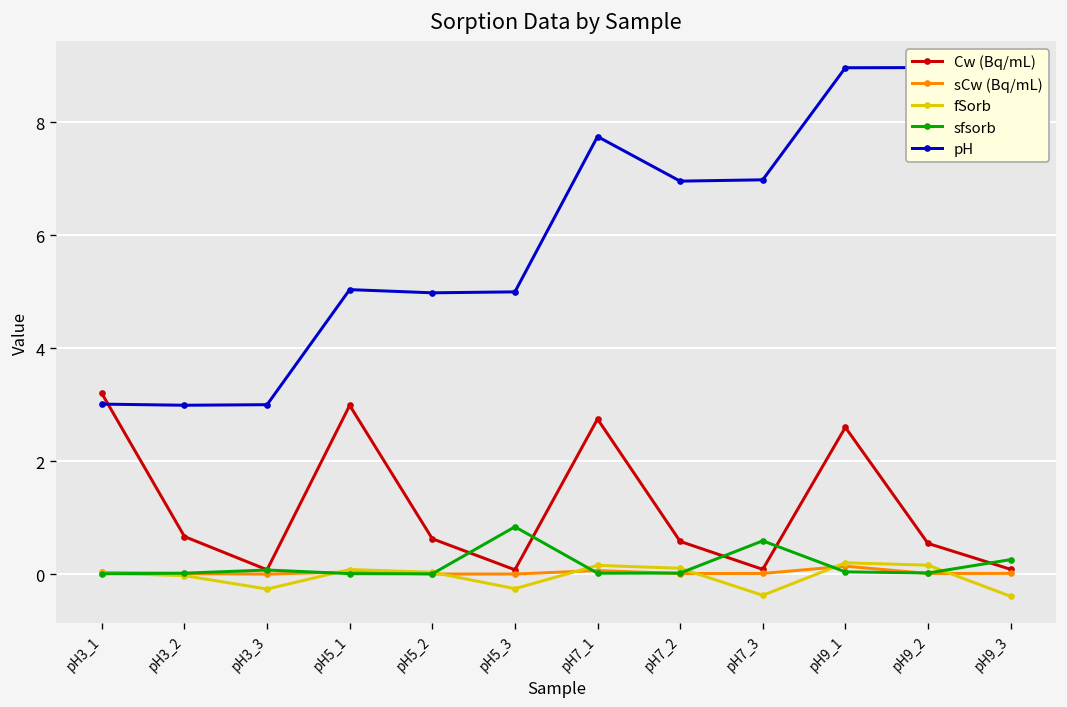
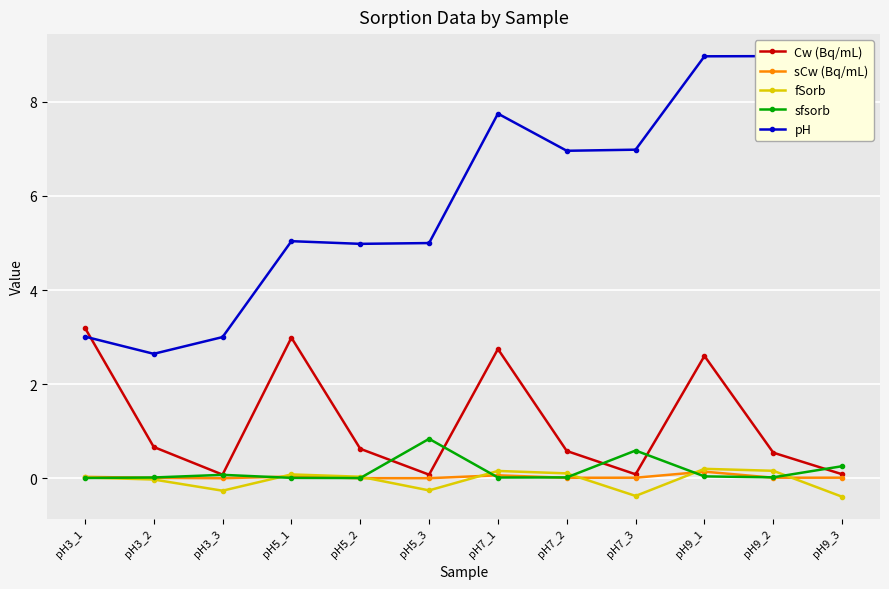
  {
    "Cw (Bq/mL)": {
      "pH3_1": 3.2,
      "pH3_2": 0.7,
      "pH5_1": 3.0,
      "pH5_2": 0.6,
      "pH5_3": 0.1,
      "pH7_1": 2.7,
      "pH7_2": 0.6,
      "pH7_3": 0.1,
      "pH9_1": 2.6,
      "pH9_2": 0.5,
      "pH9_3": 0.1
    },
    "sCw (Bq/mL)": {
      "pH3_3": 0.0,
      "pH5_3": 0.0,
      "pH7_3": 0.0,
      "pH9_1": 0.1,
      "pH9_3": 0.0
    },
    "fSorb": {
      "pH3_3": -0.3,
      "pH5_3": -0.3,
      "pH7_1": 0.2,
      "pH7_2": 0.1,
      "pH7_3": -0.4,
      "pH9_1": 0.2,
      "pH9_2": 0.2,
      "pH9_3": -0.4
    },
    "sfsorb": {
      "pH5_3": 0.8,
      "pH7_3": 0.6,
      "pH9_1": 0.0,
      "pH9_3": 0.3
    },
    "pH": {
      "pH3_1": 3.0,
-     "pH3_2": 3.0,
+     "pH3_2": 2.6,
      "pH3_3": 3.0,
      "pH5_1": 5.0,
      "pH5_2": 5.0,
      "pH5_3": 5.0,
      "pH7_1": 7.7,
      "pH7_2": 7.0,
      "pH7_3": 7.0,
      "pH9_1": 9.0
    }
  }
